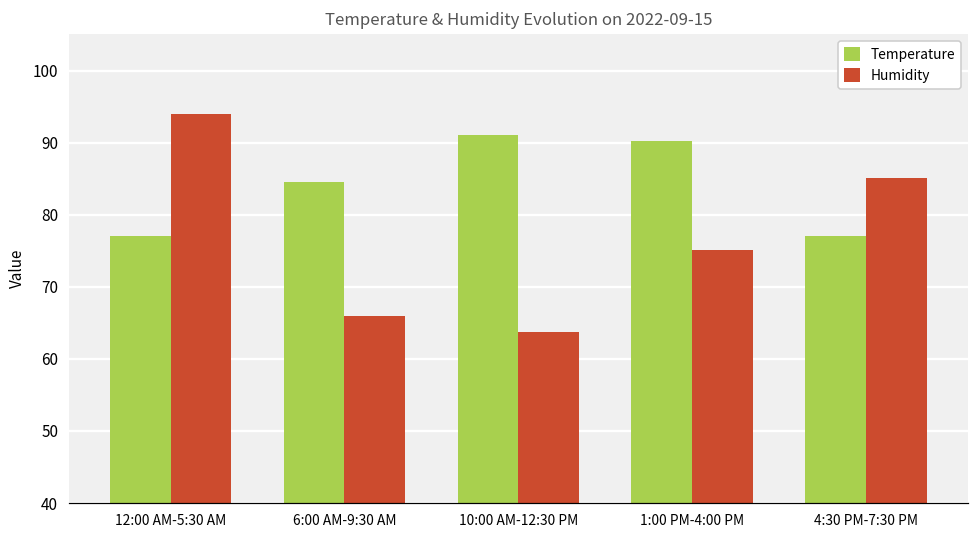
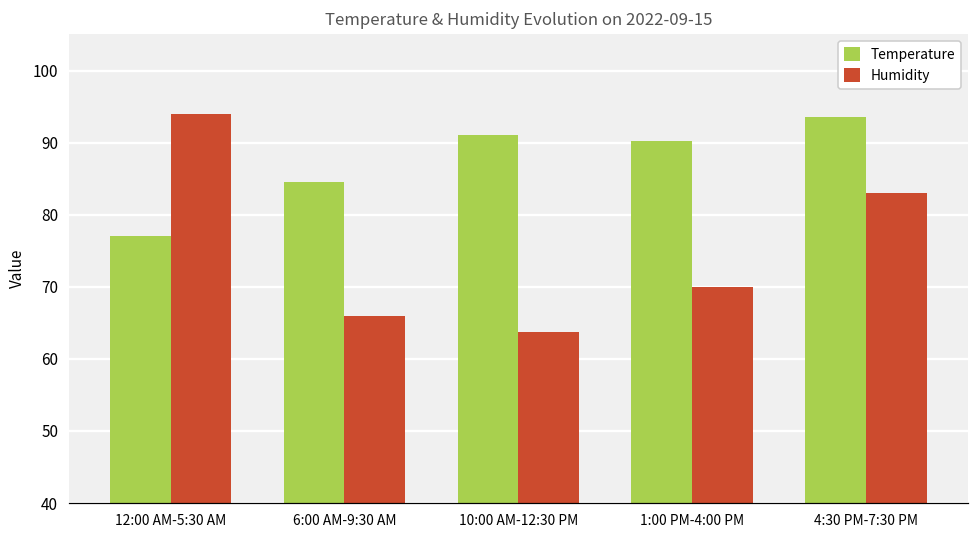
  {
    "Temperature": {
      "12:00 AM-5:30 AM": 77,
      "6:00 AM-9:30 AM": 85,
      "10:00 AM-12:30 PM": 91,
      "1:00 PM-4:00 PM": 90,
-     "4:30 PM-7:30 PM": 77
+     "4:30 PM-7:30 PM": 94
    },
    "Humidity": {
      "12:00 AM-5:30 AM": 94,
      "6:00 AM-9:30 AM": 66,
      "10:00 AM-12:30 PM": 64,
-     "1:00 PM-4:00 PM": 75,
-     "4:30 PM-7:30 PM": 85
+     "1:00 PM-4:00 PM": 70,
+     "4:30 PM-7:30 PM": 83
    }
  }
